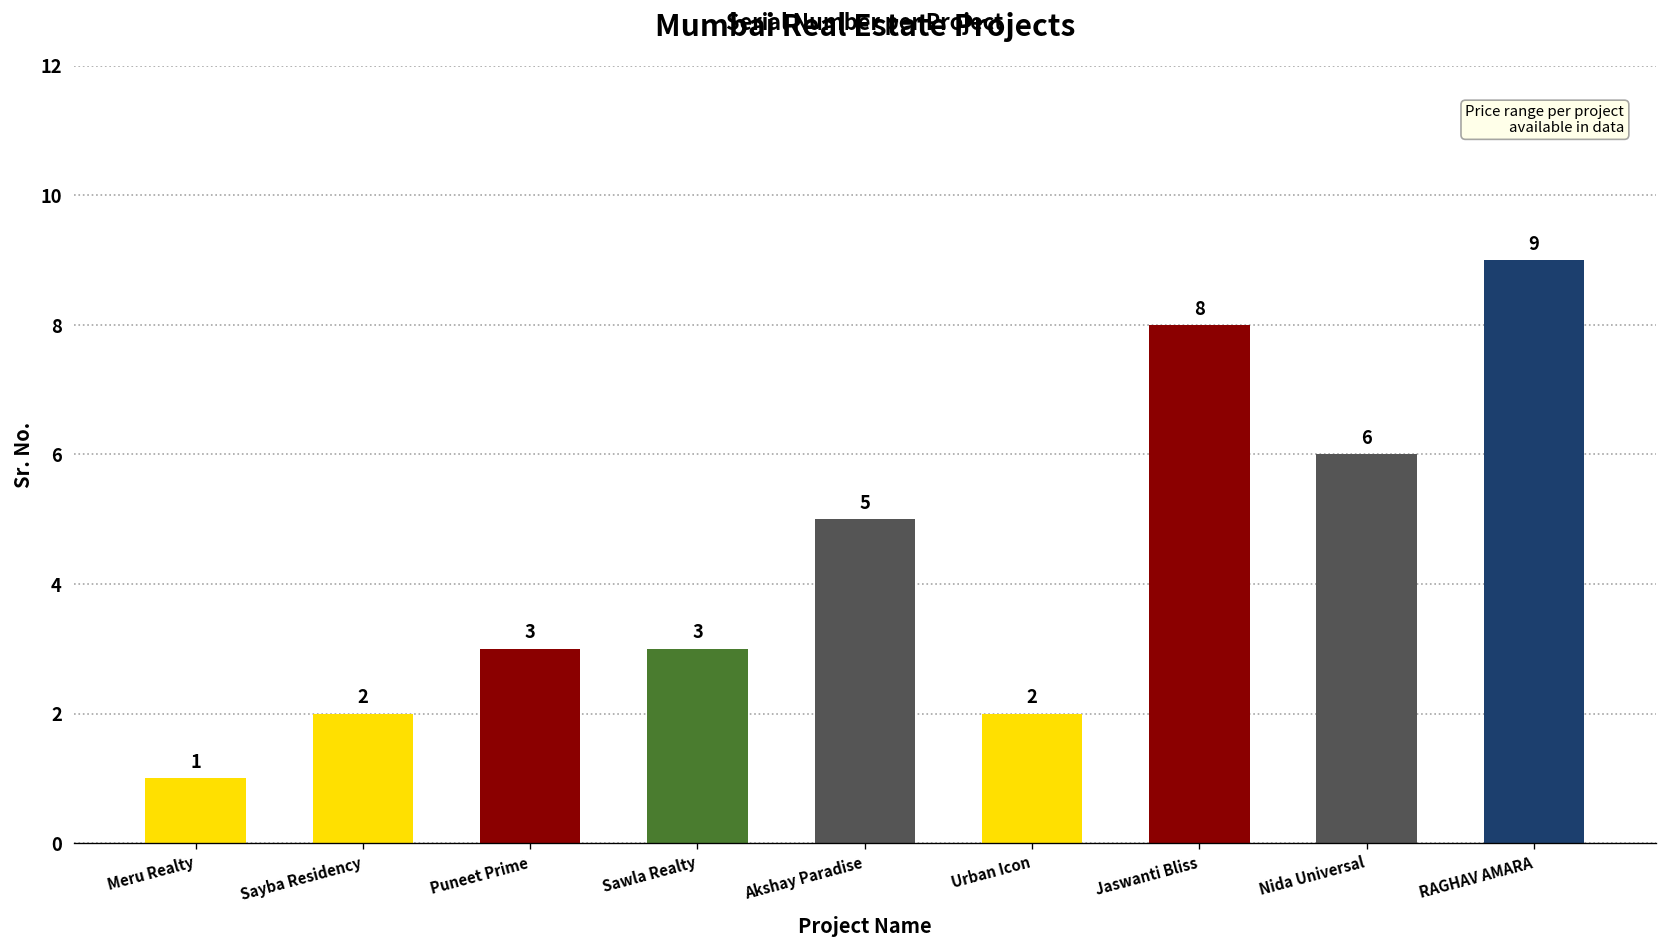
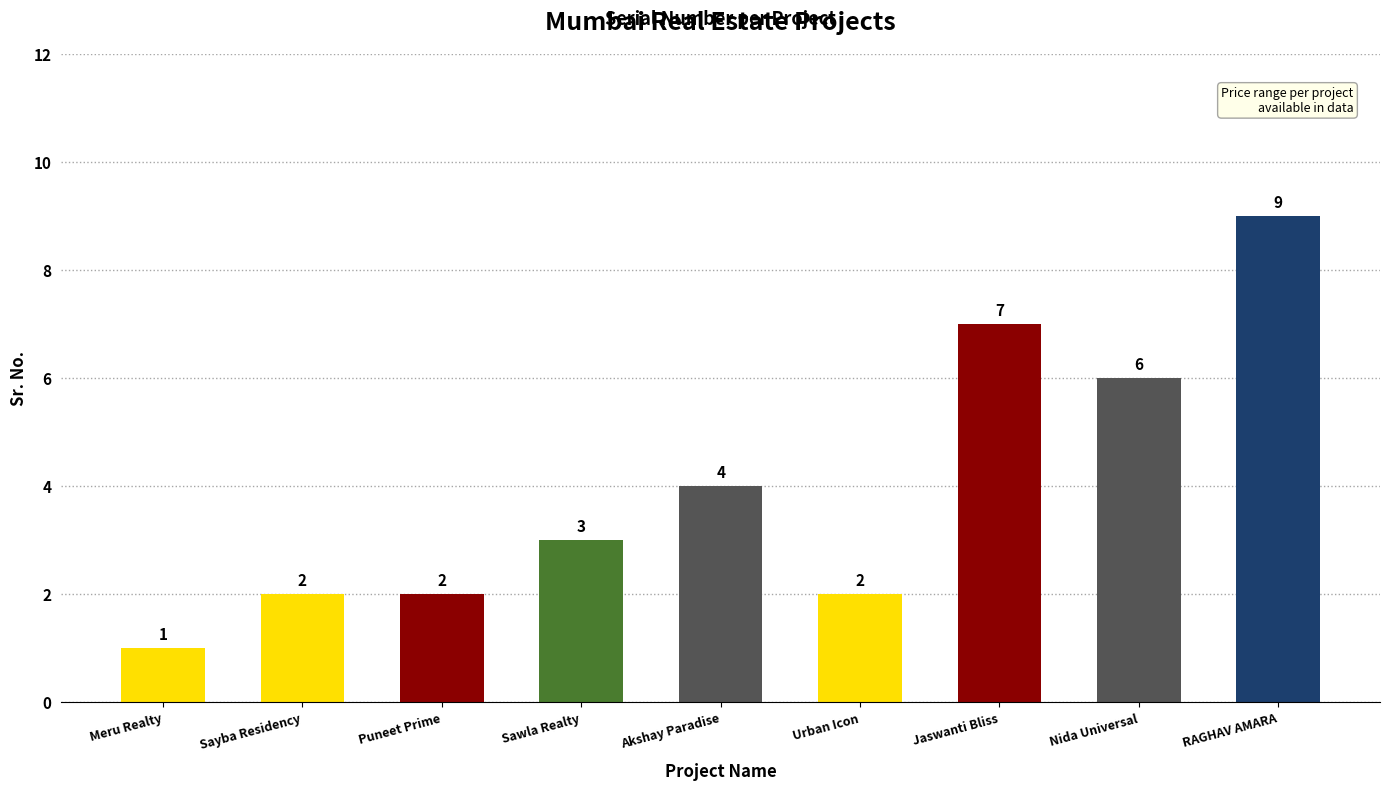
  {
    "Meru Realty": 1,
    "Sayba Residency": 2,
-   "Puneet Prime": 3,
+   "Puneet Prime": 2,
    "Sawla Realty": 3,
-   "Akshay Paradise": 5,
+   "Akshay Paradise": 4,
    "Urban Icon": 2,
-   "Jaswanti Bliss": 8,
+   "Jaswanti Bliss": 7,
    "Nida Universal": 6,
    "RAGHAV AMARA": 9
  }
